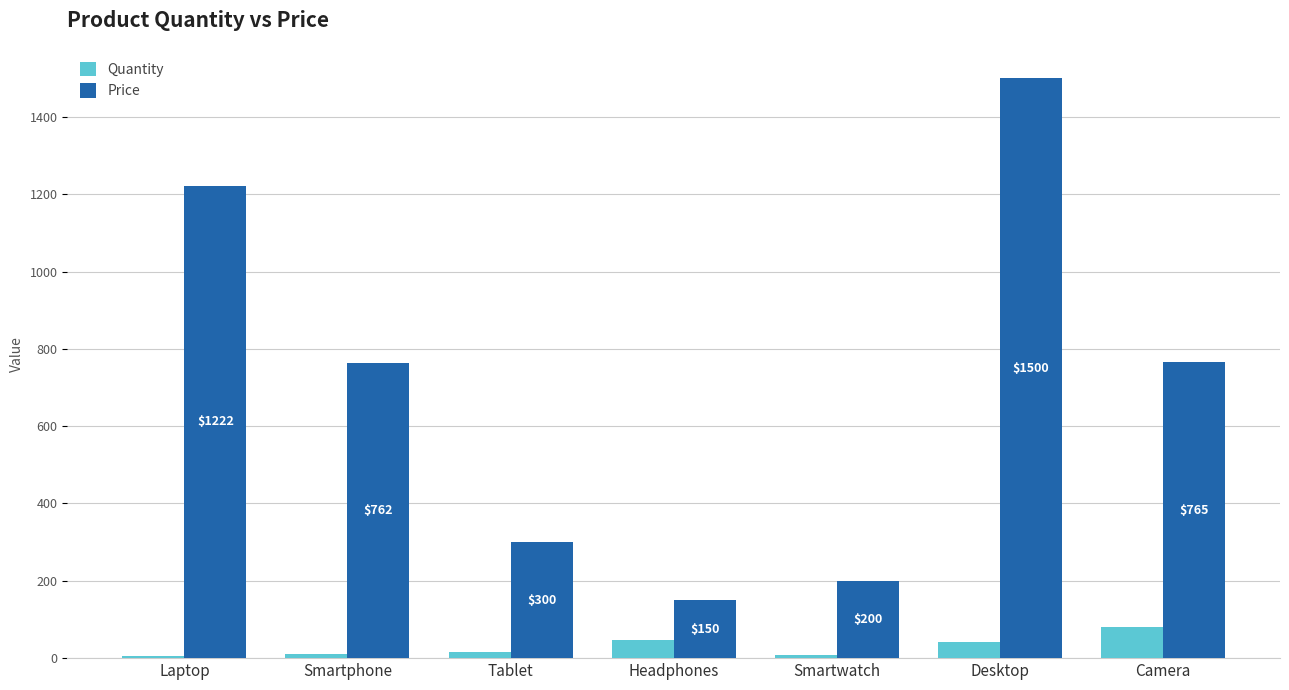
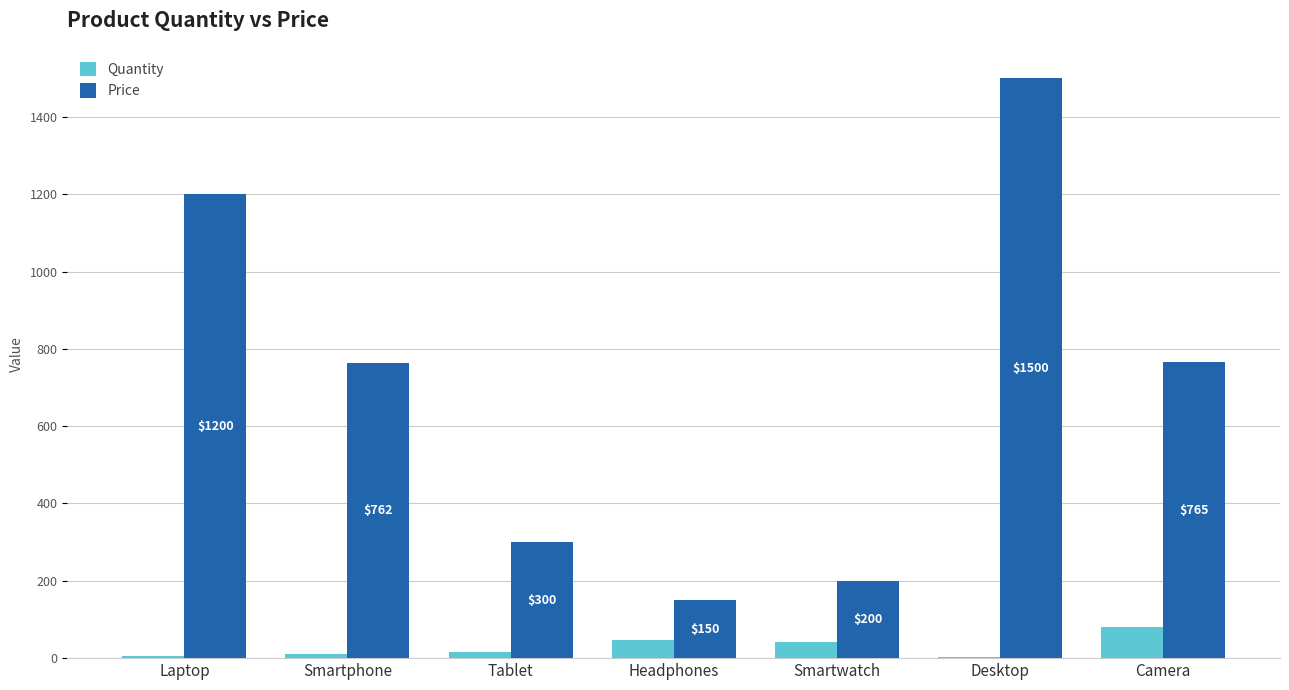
  {
    "Quantity": {
      "Smartphone": "10",
      "Tablet": "20",
      "Headphones": "50",
-     "Smartwatch": "10",
-     "Desktop": "40",
+     "Smartwatch": "40",
+     "Desktop": "0",
      "Camera": "80"
    },
    "Price": {
-     "Laptop": "$1222",
+     "Laptop": "$1200",
      "Tablet": "$300",
      "Headphones": "$150",
      "Smartwatch": "$200",
      "Desktop": "$1500"
    }
  }
